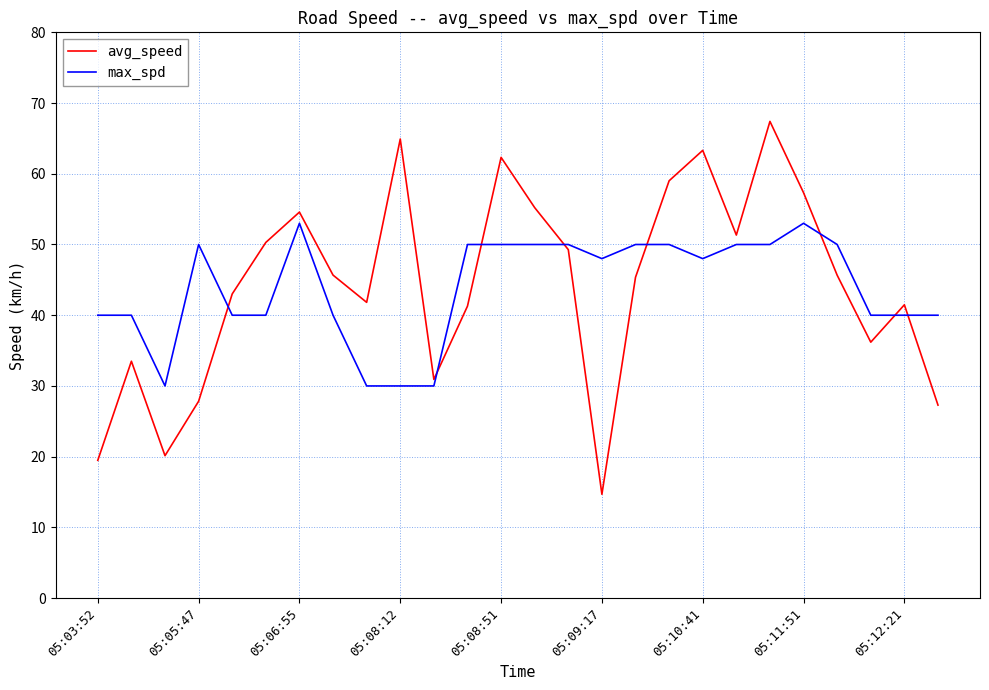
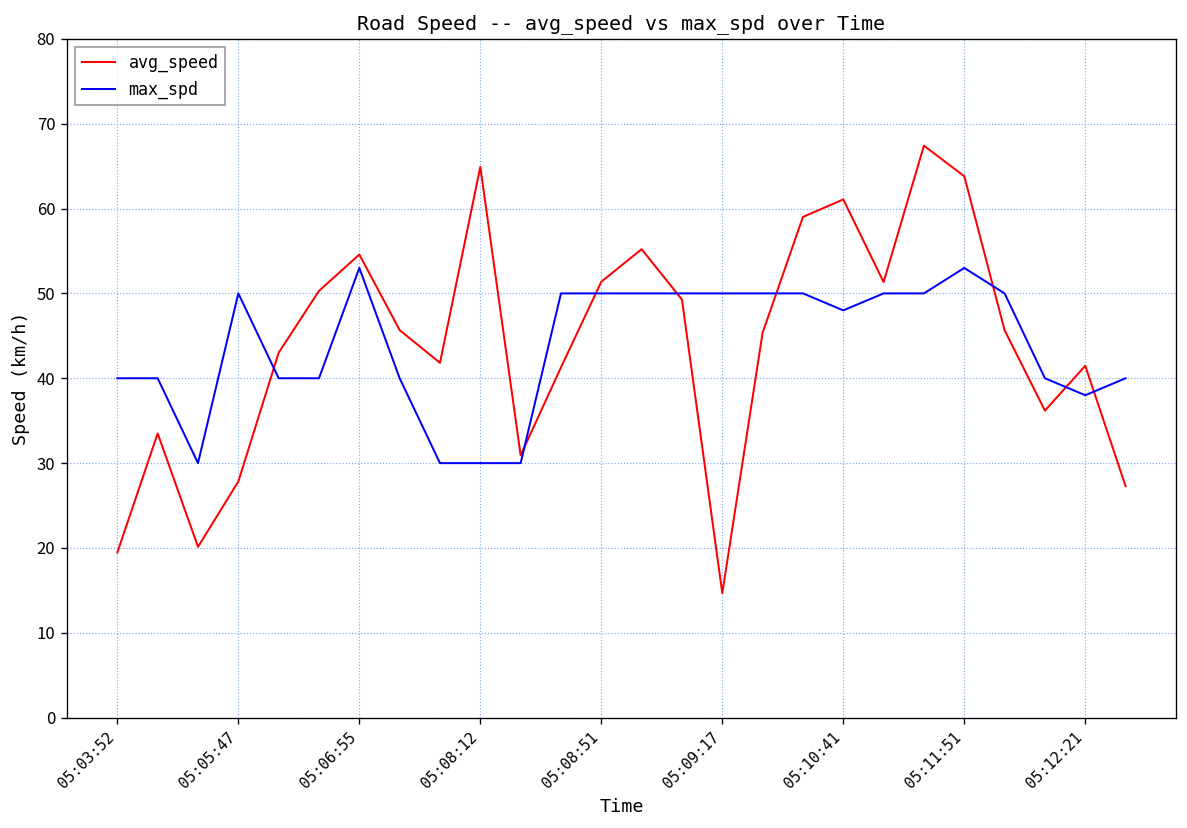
  {
    "avg_speed": {
      "05:03:52": 19,
      "05:05:47": 28,
      "05:06:55": 55,
      "05:08:12": 65,
-     "05:08:51": 62,
+     "05:08:51": 51,
      "05:09:17": 15,
-     "05:10:41": 63,
-     "05:11:51": 57,
+     "05:10:41": 61,
+     "05:11:51": 64,
      "05:12:21": 41
    },
    "max_spd": {
      "05:03:52": 40,
      "05:05:47": 50,
      "05:06:55": 53,
      "05:08:12": 30,
      "05:08:51": 50,
-     "05:09:17": 48,
+     "05:09:17": 50,
      "05:10:41": 48,
      "05:11:51": 53,
-     "05:12:21": 40
+     "05:12:21": 38
    }
  }
